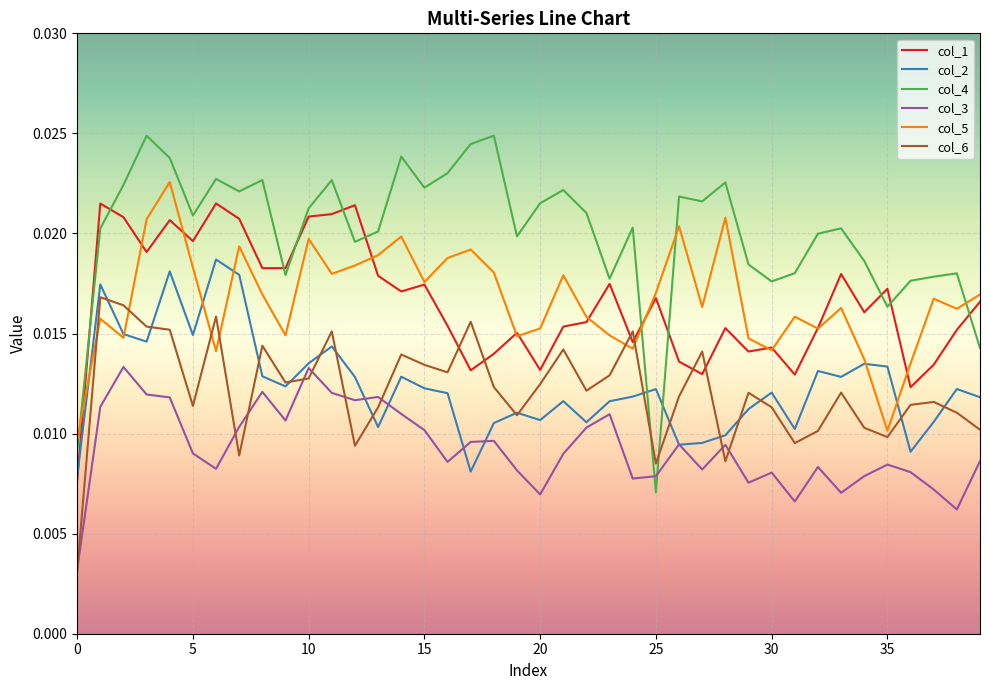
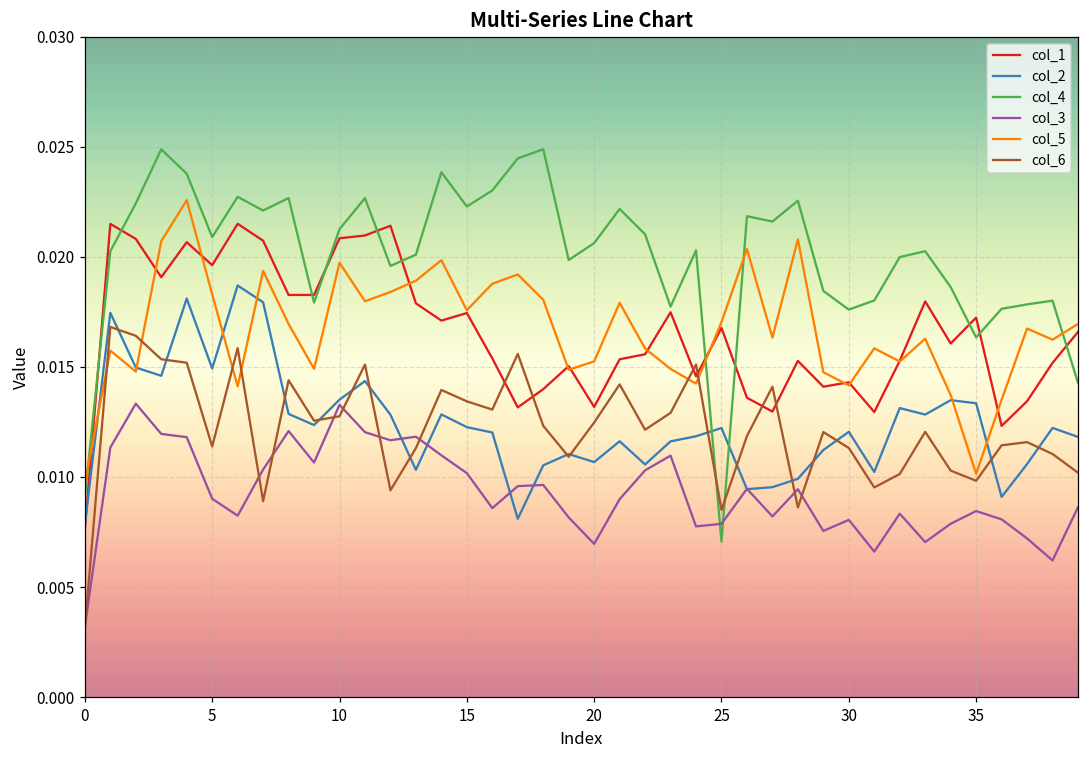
  {
    "col_1": {
      "0": 0.0076,
      "5": 0.0196,
      "10": 0.0208,
      "15": 0.0174,
      "20": 0.0132,
      "25": 0.0168,
      "30": 0.0143,
      "35": 0.0172
    },
    "col_2": {
      "0": 0.0078,
      "5": 0.0149,
      "10": 0.0135,
      "15": 0.0123,
      "20": 0.0107,
      "25": 0.0122,
      "30": 0.0120,
      "35": 0.0133
    },
    "col_4": {
      "0": 0.0091,
      "5": 0.0209,
      "10": 0.0213,
      "15": 0.0223,
-     "20": 0.0215,
+     "20": 0.0206,
      "25": 0.0071,
      "30": 0.0176,
      "35": 0.0163
    },
    "col_3": {
      "5": 0.0090,
      "10": 0.0133,
      "15": 0.0102,
      "20": 0.0070,
      "25": 0.0079,
      "30": 0.0081,
      "35": 0.0085
    },
    "col_5": {
      "0": 0.0097,
      "5": 0.0183,
      "10": 0.0197,
      "15": 0.0176,
      "20": 0.0153,
      "25": 0.0170,
      "30": 0.0142,
      "35": 0.0101
    },
    "col_6": {
      "5": 0.0114,
      "10": 0.0128,
      "15": 0.0134,
      "20": 0.0125,
      "25": 0.0085,
      "30": 0.0113,
      "35": 0.0098
    }
  }
